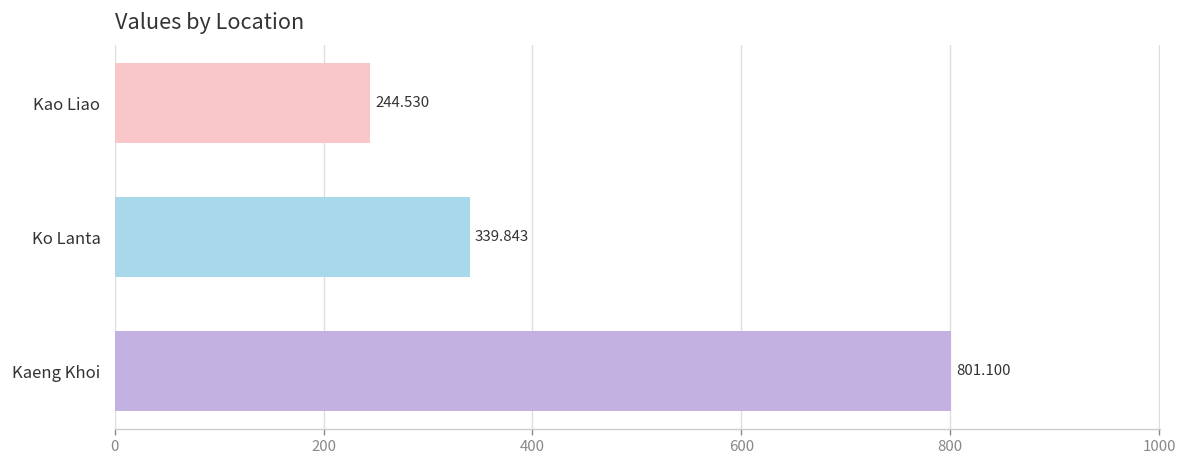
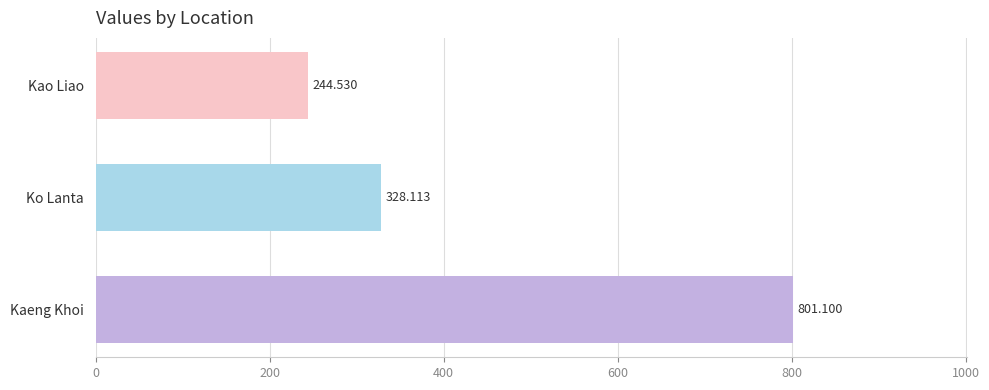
  {
    "Kao Liao": 244.530,
-   "Ko Lanta": 339.843,
+   "Ko Lanta": 328.113,
    "Kaeng Khoi": 801.100
  }
